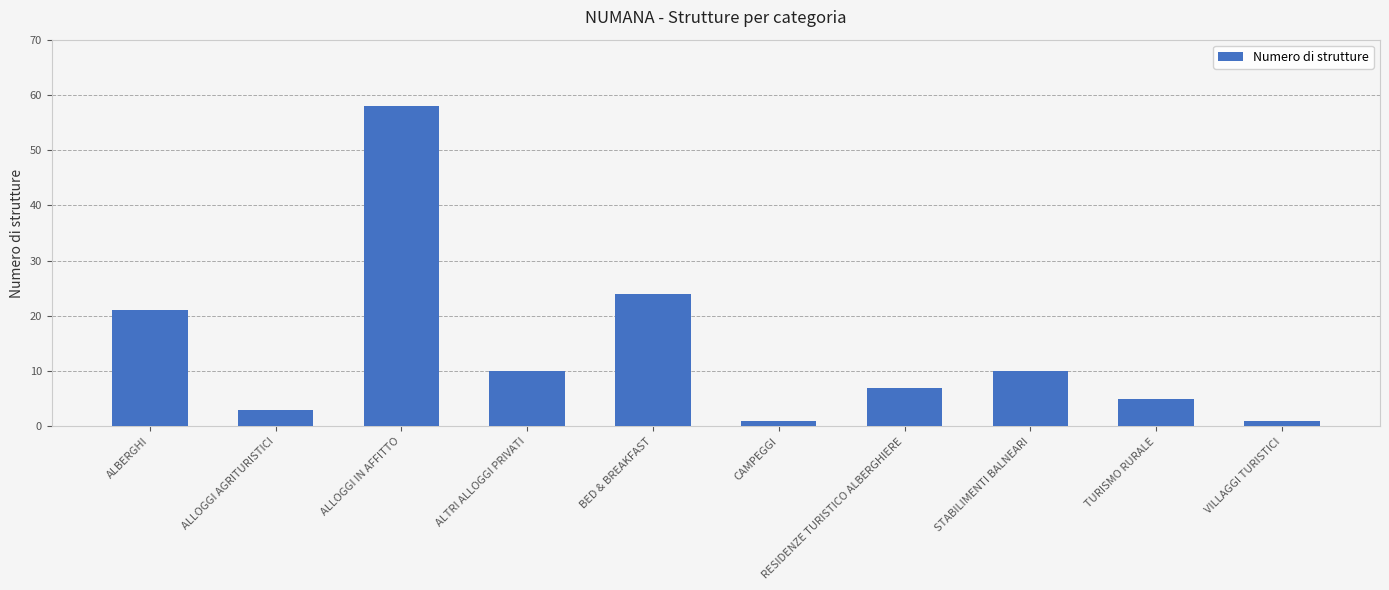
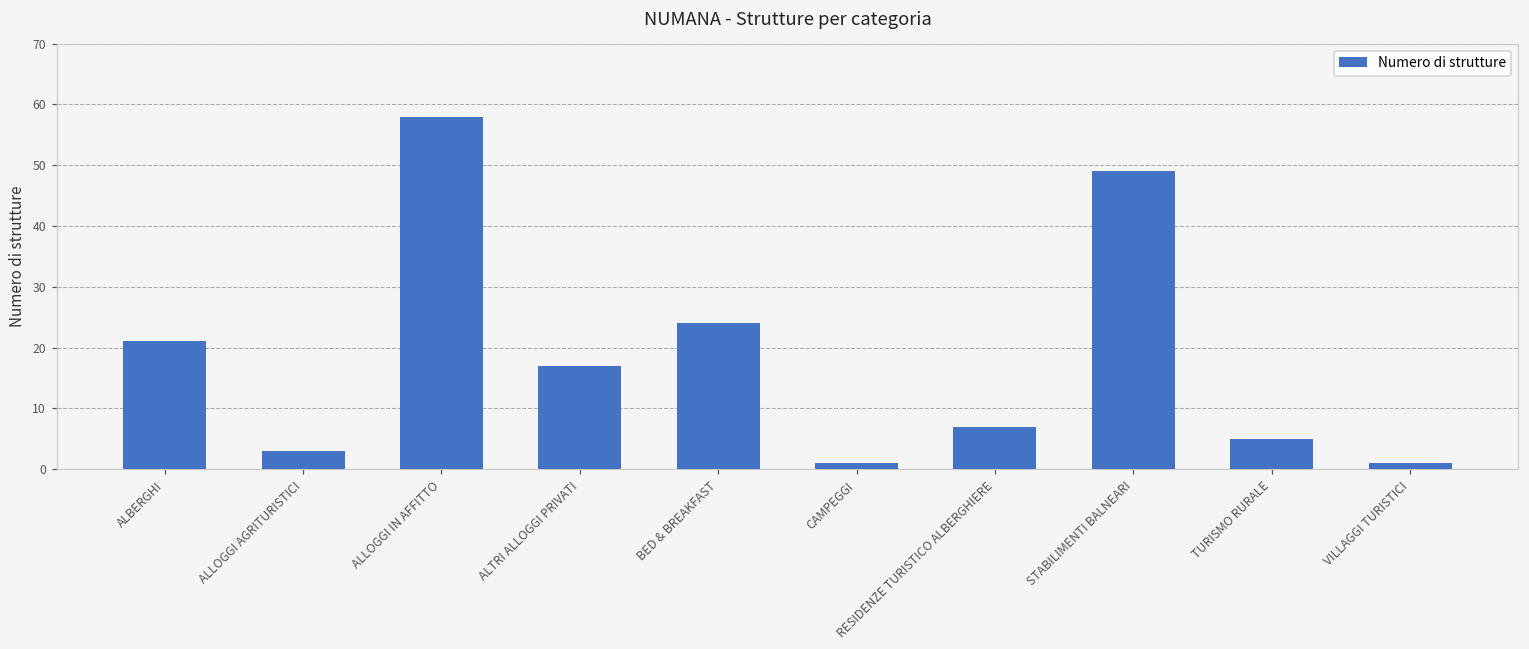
  {
    "ALBERGHI": 21,
    "ALLOGGI AGRITURISTICI": 3,
    "ALLOGGI IN AFFITTO": 58,
-   "ALTRI ALLOGGI PRIVATI": 10,
+   "ALTRI ALLOGGI PRIVATI": 17,
    "BED & BREAKFAST": 24,
    "CAMPEGGI": 1,
    "RESIDENZE TURISTICO ALBERGHIERE": 7,
-   "STABILIMENTI BALNEARI": 10,
+   "STABILIMENTI BALNEARI": 49,
    "TURISMO RURALE": 5,
    "VILLAGGI TURISTICI": 1
  }
